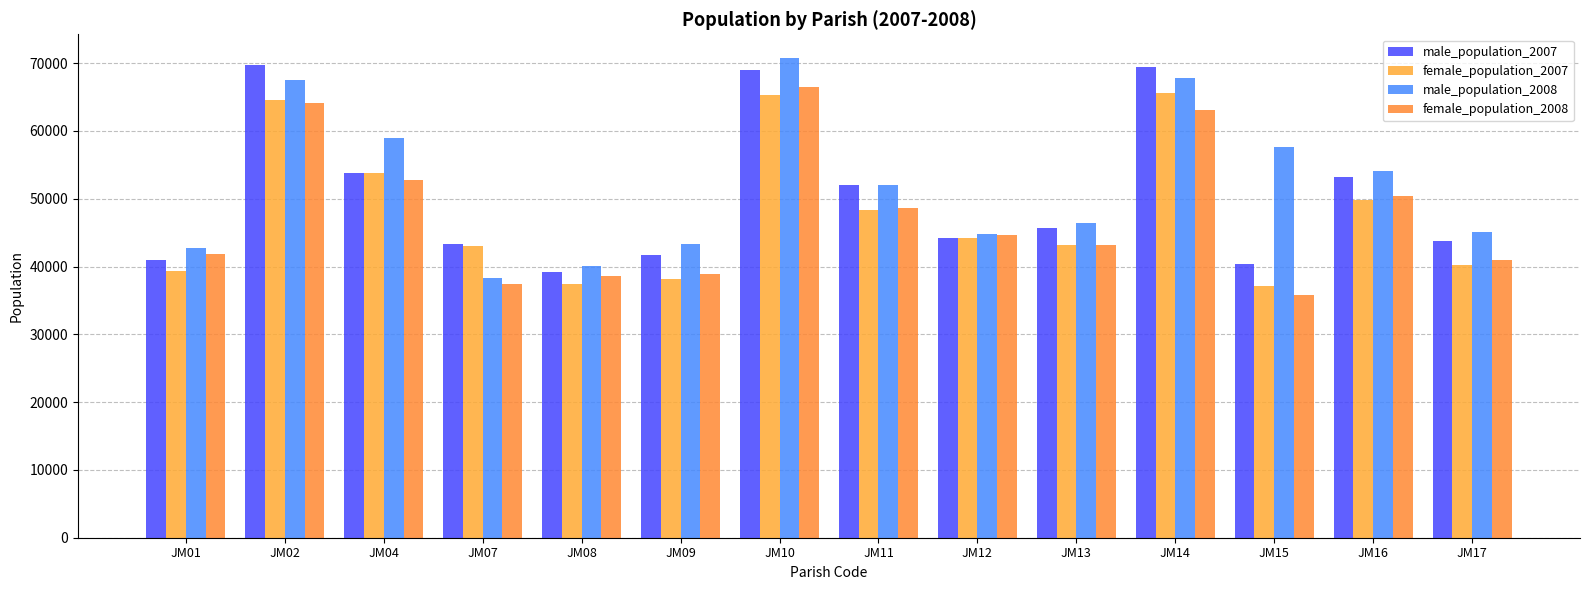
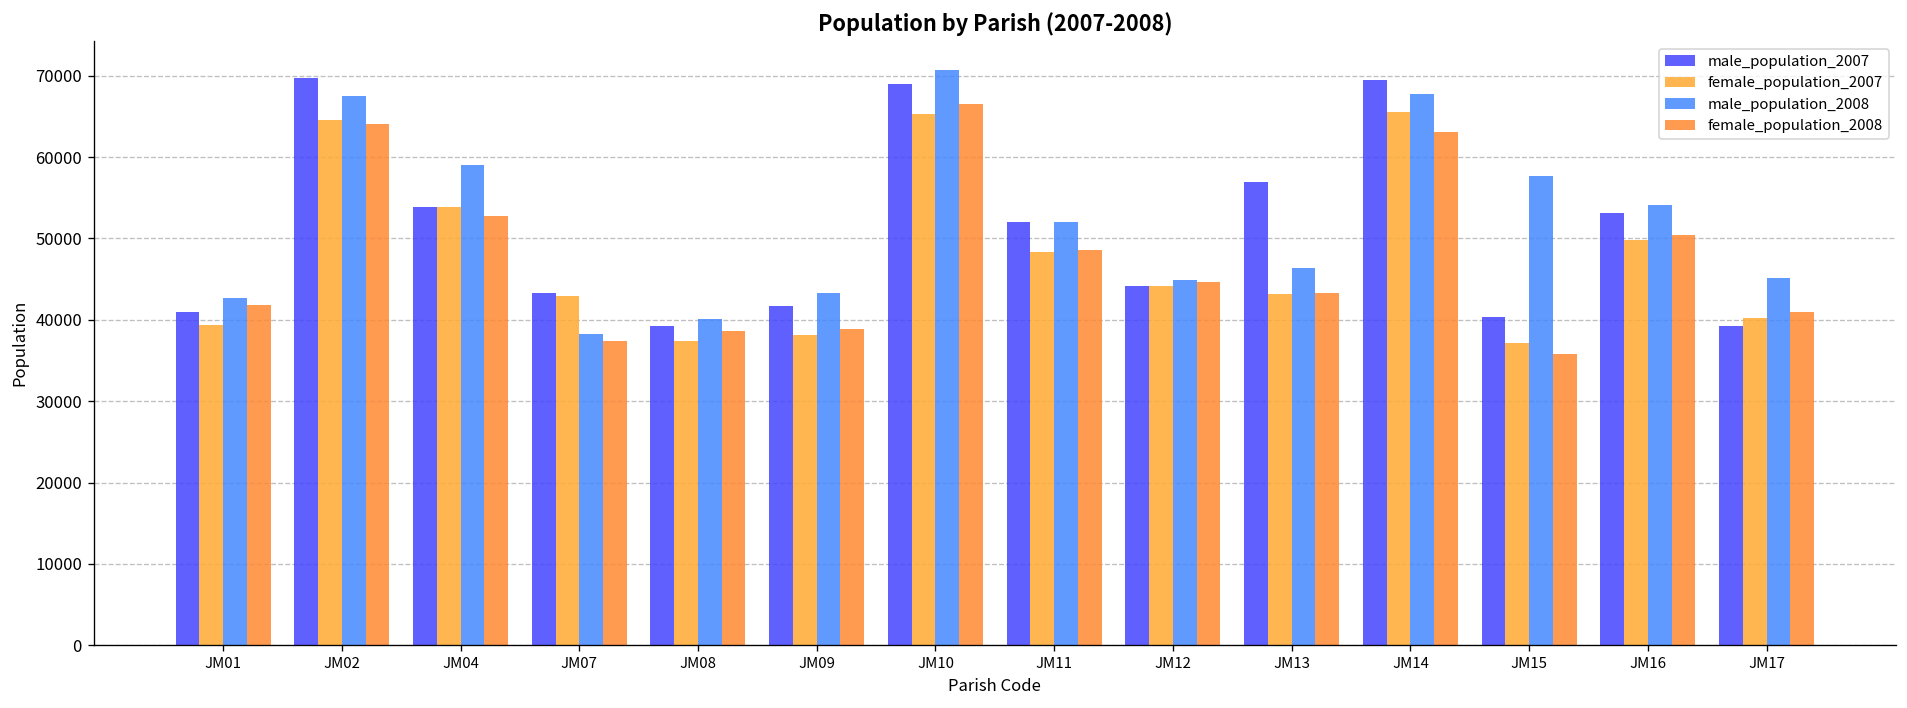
  {
    "male_population_2007": {
      "JM01": 41000,
      "JM02": 70000,
      "JM04": 54000,
      "JM07": 43000,
      "JM08": 39000,
      "JM09": 42000,
      "JM10": 69000,
      "JM11": 52000,
      "JM12": 44000,
-     "JM13": 46000,
+     "JM13": 57000,
      "JM14": 69000,
      "JM15": 40000,
      "JM16": 53000,
-     "JM17": 44000
+     "JM17": 39000
    },
    "male_population_2008": {
      "JM01": 43000,
      "JM02": 67000,
      "JM04": 59000,
      "JM07": 38000,
      "JM08": 40000,
      "JM09": 43000,
      "JM10": 71000,
      "JM11": 52000,
      "JM12": 45000,
      "JM13": 46000,
      "JM14": 68000,
      "JM15": 58000,
      "JM16": 54000,
      "JM17": 45000
    }
  }
